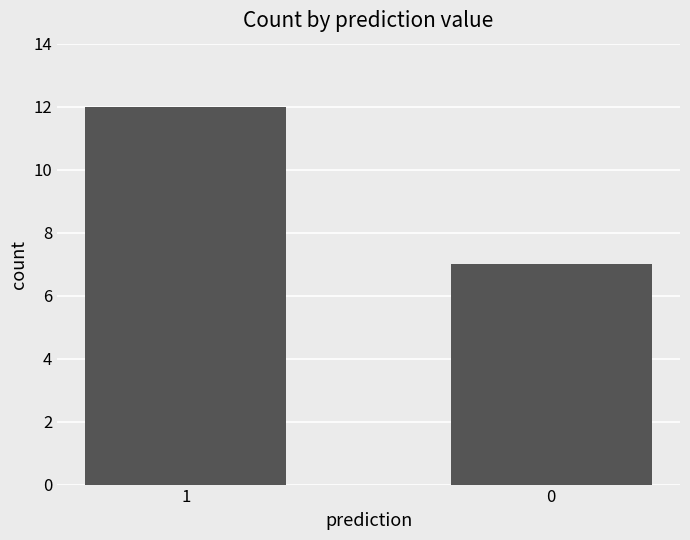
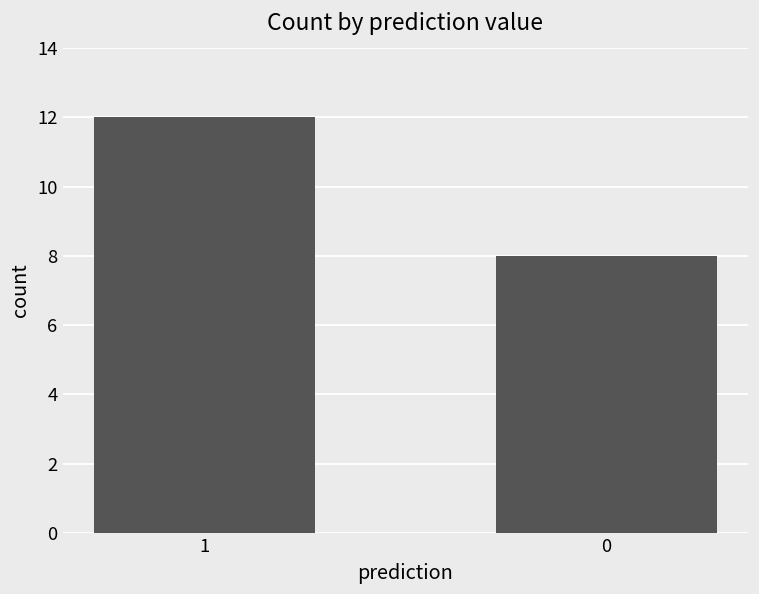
  {
    "1": 12,
-   "0": 7
+   "0": 8
  }
